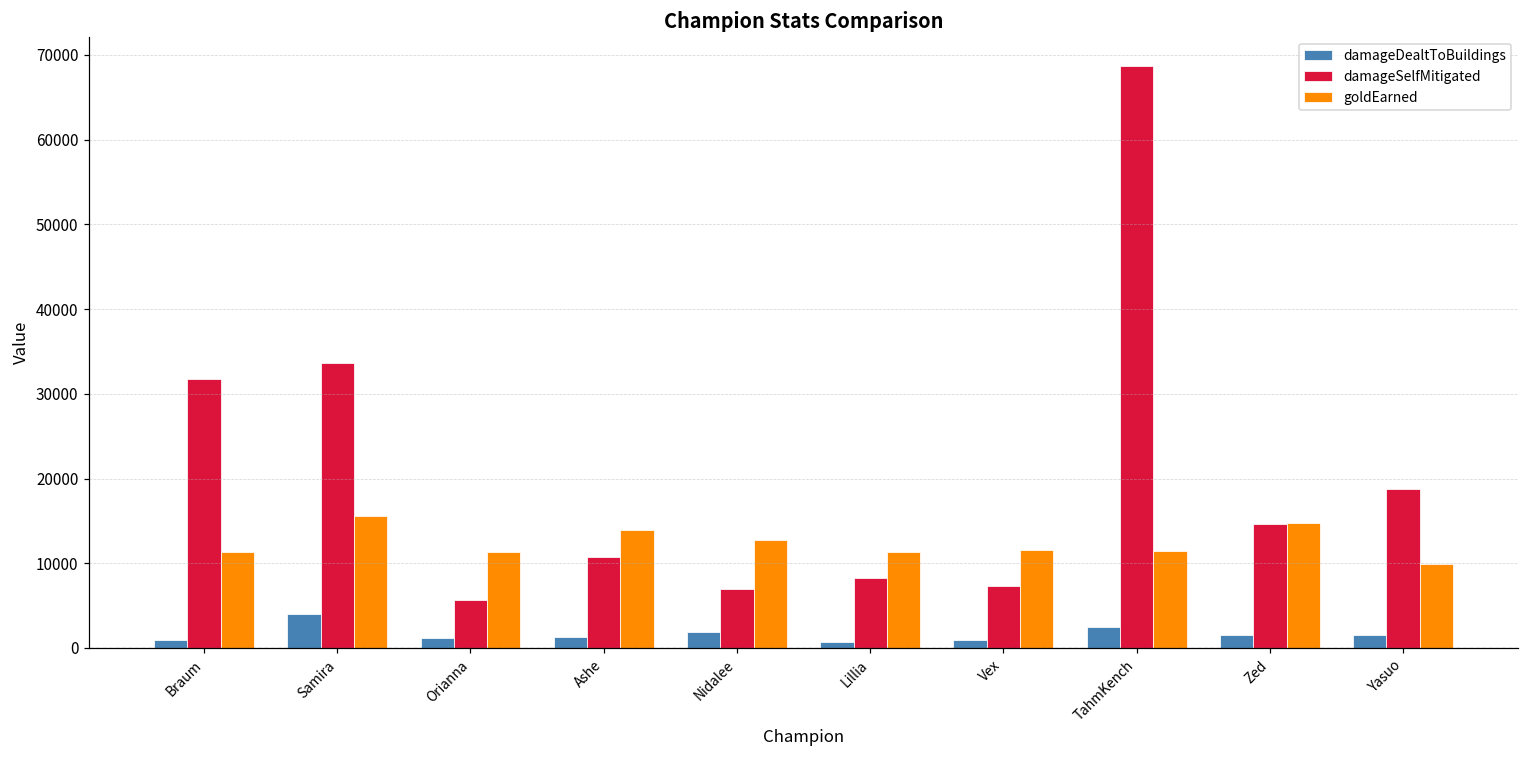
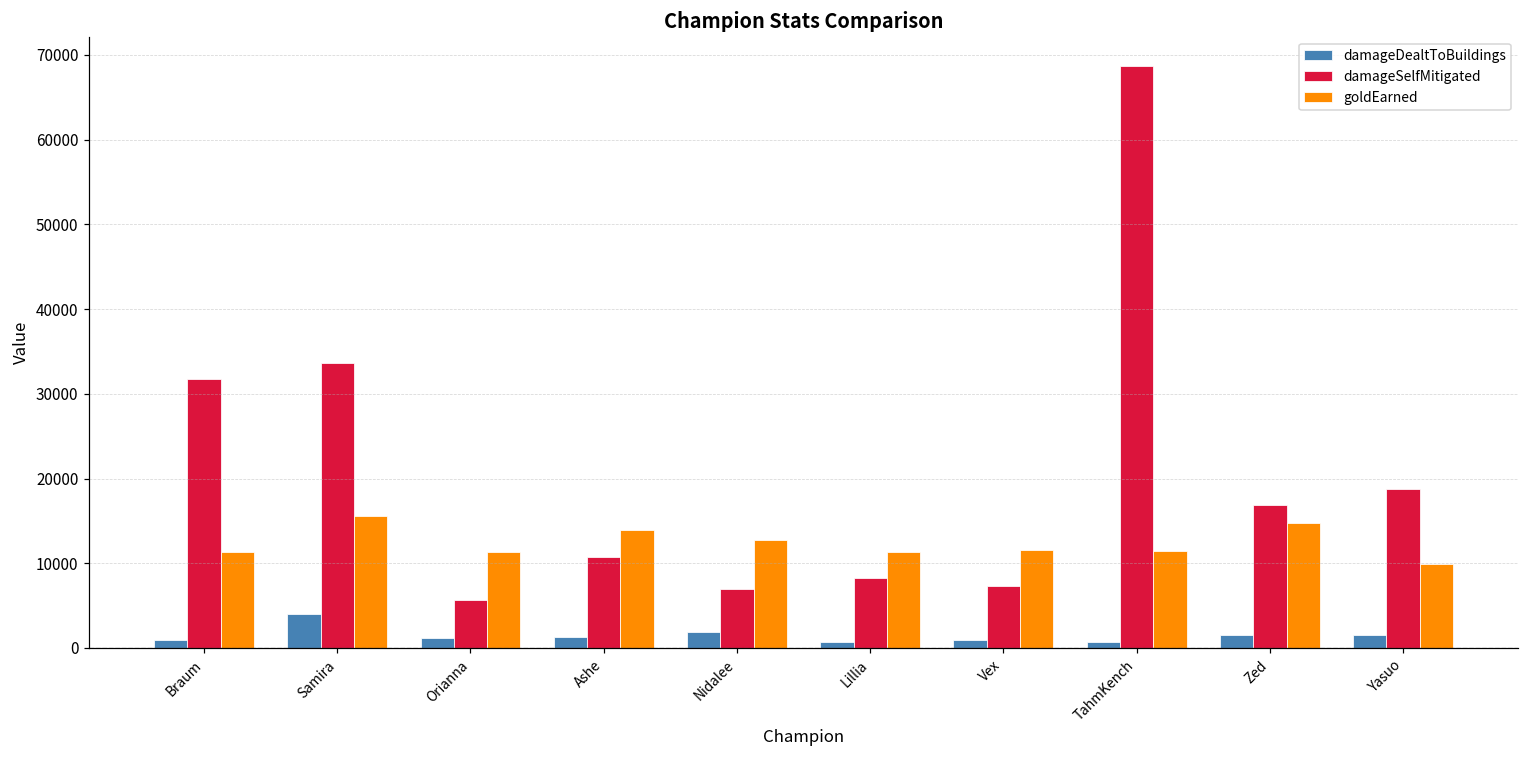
  {
    "damageDealtToBuildings": {
      "Braum": 1000,
      "Samira": 4000,
      "Orianna": 1000,
      "Ashe": 1000,
      "Nidalee": 2000,
      "Lillia": 1000,
      "Vex": 1000,
-     "TahmKench": 2000,
+     "TahmKench": 1000,
      "Zed": 1000,
      "Yasuo": 1000
    },
    "damageSelfMitigated": {
      "Braum": 32000,
      "Samira": 34000,
      "Orianna": 6000,
      "Ashe": 11000,
      "Nidalee": 7000,
      "Lillia": 8000,
      "Vex": 7000,
      "TahmKench": 69000,
-     "Zed": 15000,
+     "Zed": 17000,
      "Yasuo": 19000
    },
    "goldEarned": {
      "Braum": 11000,
      "Samira": 16000,
      "Orianna": 11000,
      "Ashe": 14000,
      "Nidalee": 13000,
      "Lillia": 11000,
      "Vex": 12000,
      "TahmKench": 11000,
      "Zed": 15000,
      "Yasuo": 10000
    }
  }
